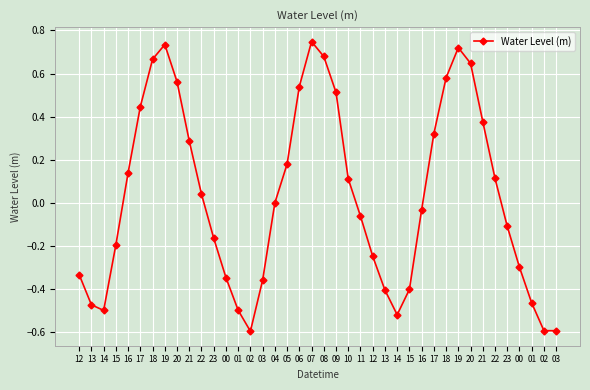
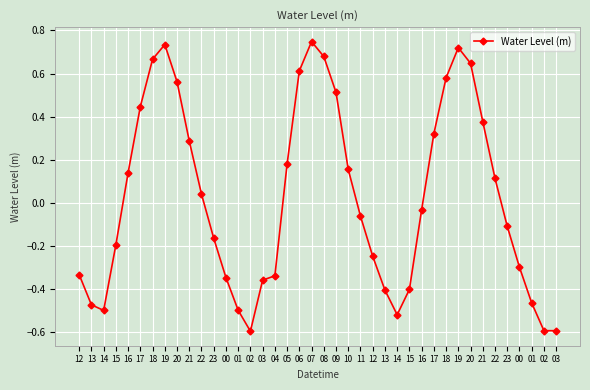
  {
-   "04": 0.00,
+   "04": -0.34,
    "05": 0.18,
-   "06": 0.54,
+   "06": 0.61,
    "07": 0.75,
    "08": 0.68,
    "09": 0.51,
-   "10": 0.11,
+   "10": 0.15,
    "11": -0.06
  }
